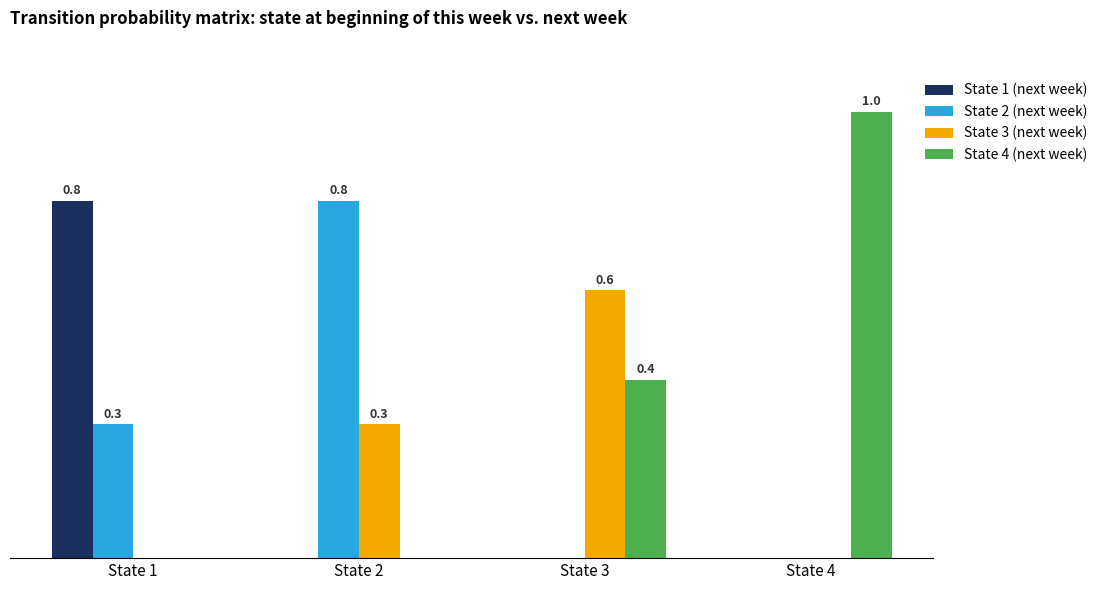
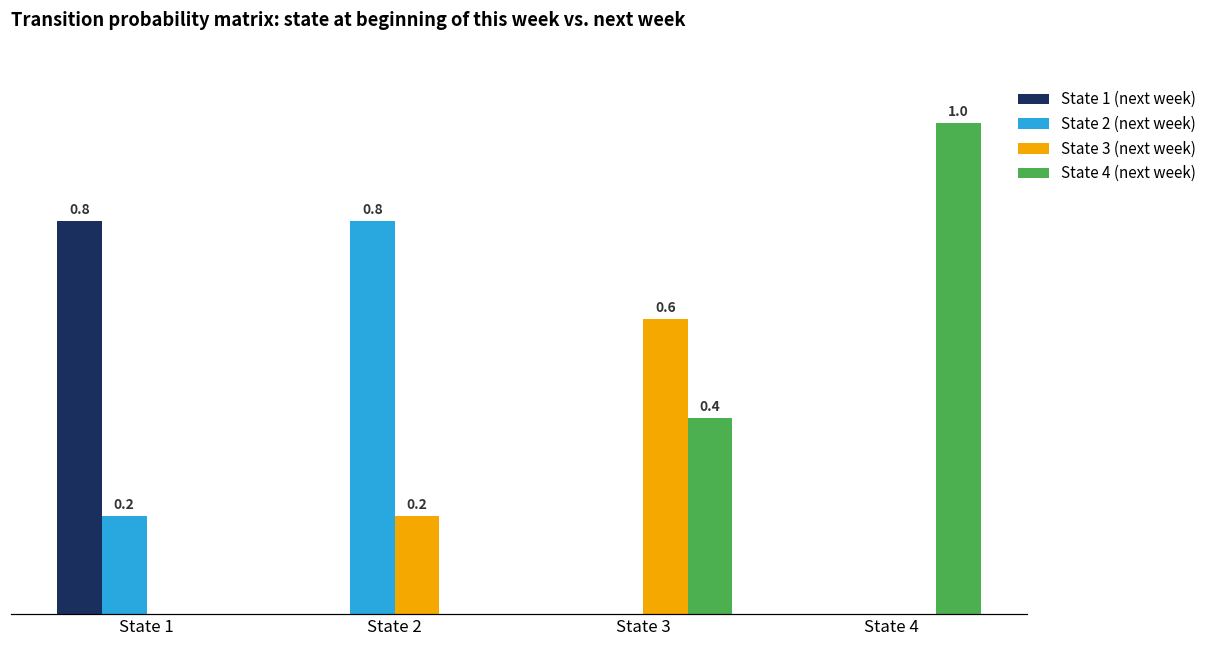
  {
    "State 1 (next week)": {
      "State 1": 0.8
    },
    "State 2 (next week)": {
-     "State 1": 0.3,
+     "State 1": 0.2,
      "State 2": 0.8
    },
    "State 3 (next week)": {
-     "State 2": 0.3,
+     "State 2": 0.2,
      "State 3": 0.6
    },
    "State 4 (next week)": {
      "State 3": 0.4,
      "State 4": 1.0
    }
  }
